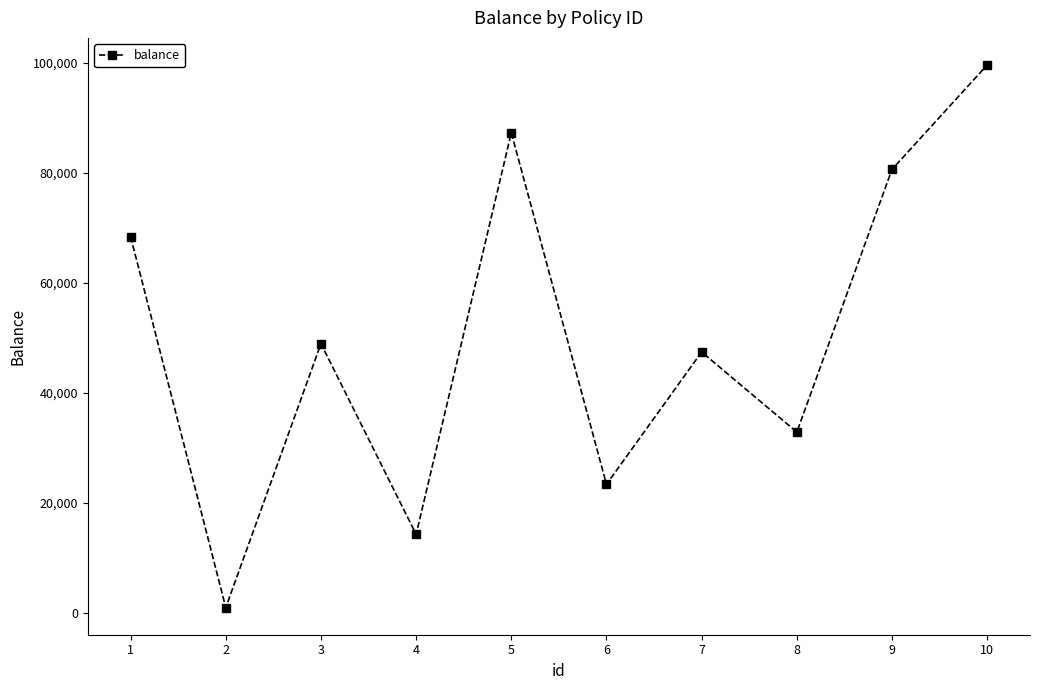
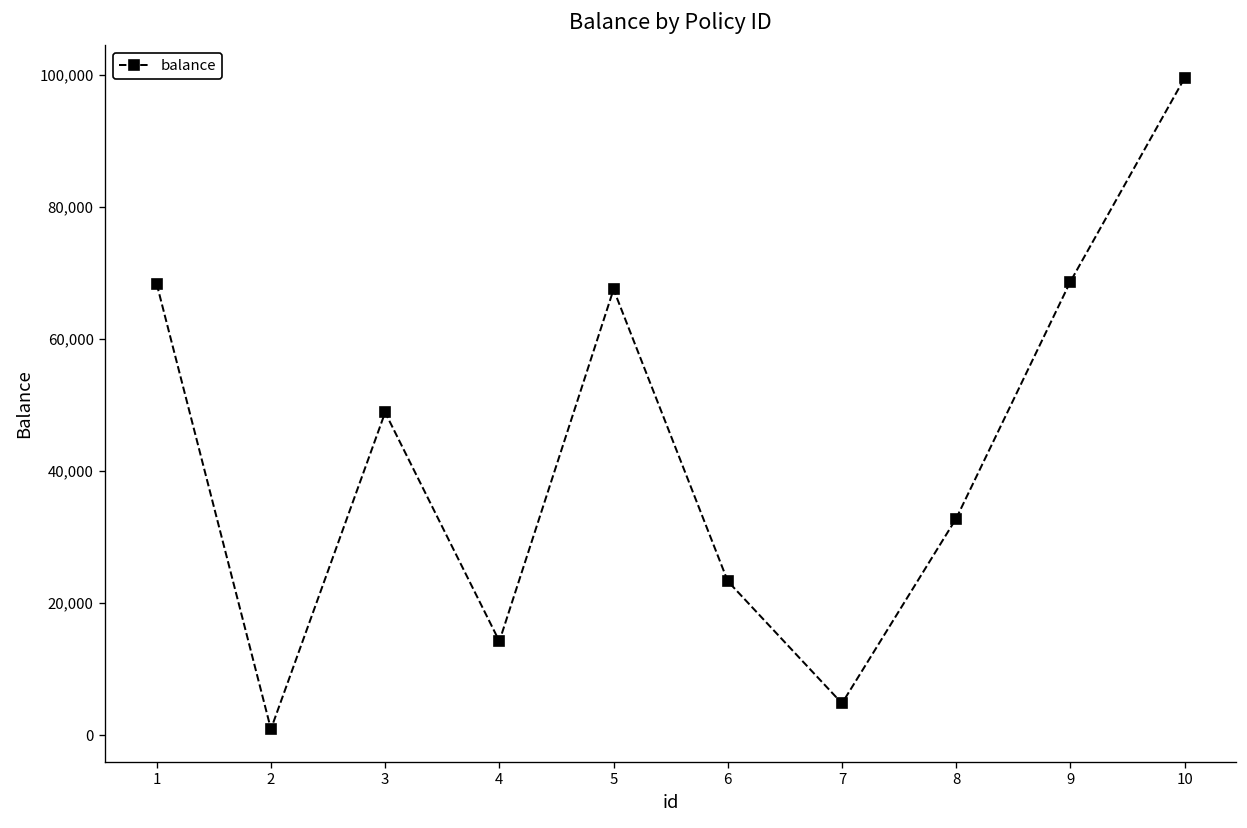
  {
    "1": "68,000",
    "2": "1,000",
    "3": "49,000",
    "4": "14,000",
-   "5": "87,000",
+   "5": "68,000",
    "6": "23,000",
-   "7": "47,000",
+   "7": "5,000",
    "8": "33,000",
-   "9": "81,000",
+   "9": "69,000",
    "10": "100,000"
  }
